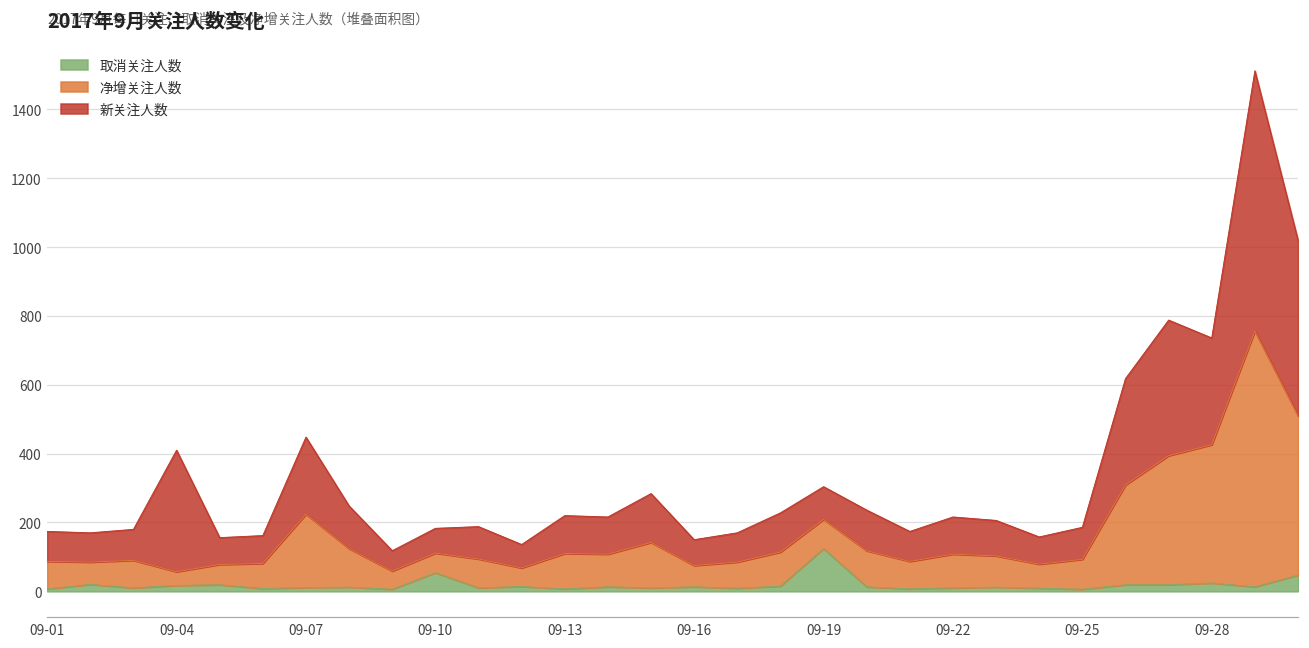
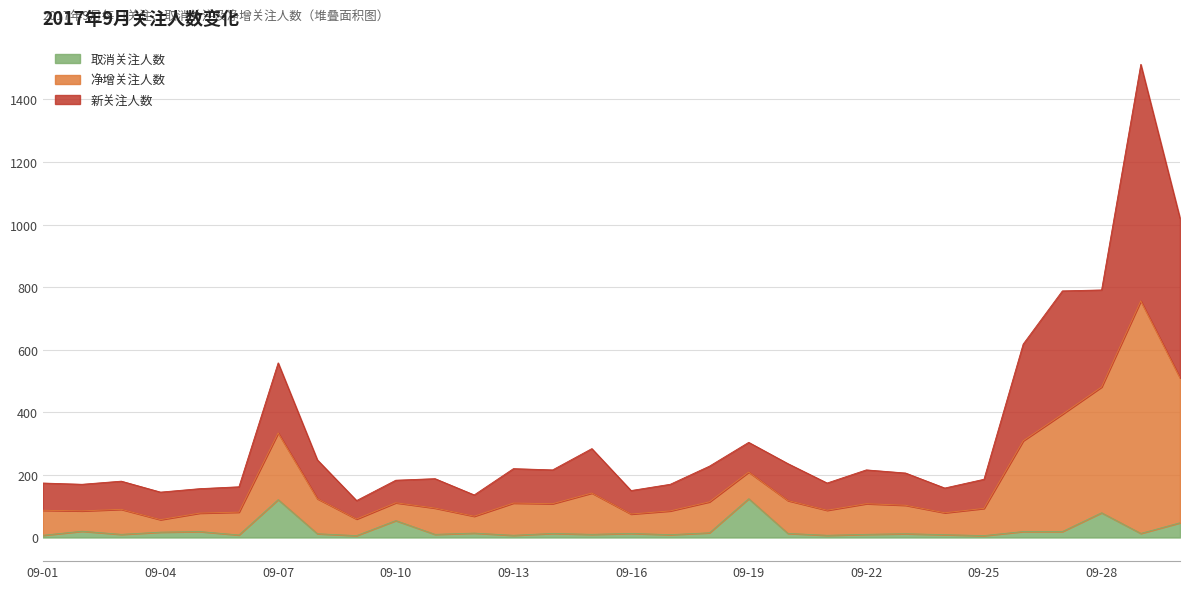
  {
    "取消关注人数": {
      "09-01": 10,
      "09-04": 20,
-     "09-07": 10,
+     "09-07": 120,
      "09-10": 50,
      "09-13": 10,
      "09-16": 10,
      "09-19": 120,
      "09-22": 10,
      "09-25": 10,
-     "09-28": 20
+     "09-28": 80
    },
    "净增关注人数": {
      "09-01": 80,
      "09-04": 40,
      "09-07": 210,
      "09-10": 60,
      "09-13": 100,
      "09-16": 60,
      "09-19": 90,
      "09-22": 100,
      "09-25": 90,
      "09-28": 400
    },
    "新关注人数": {
      "09-01": 90,
-     "09-04": 350,
+     "09-04": 90,
      "09-07": 220,
      "09-10": 70,
      "09-13": 110,
      "09-16": 80,
      "09-19": 100,
      "09-22": 110,
      "09-25": 90,
      "09-28": 310
    }
  }
